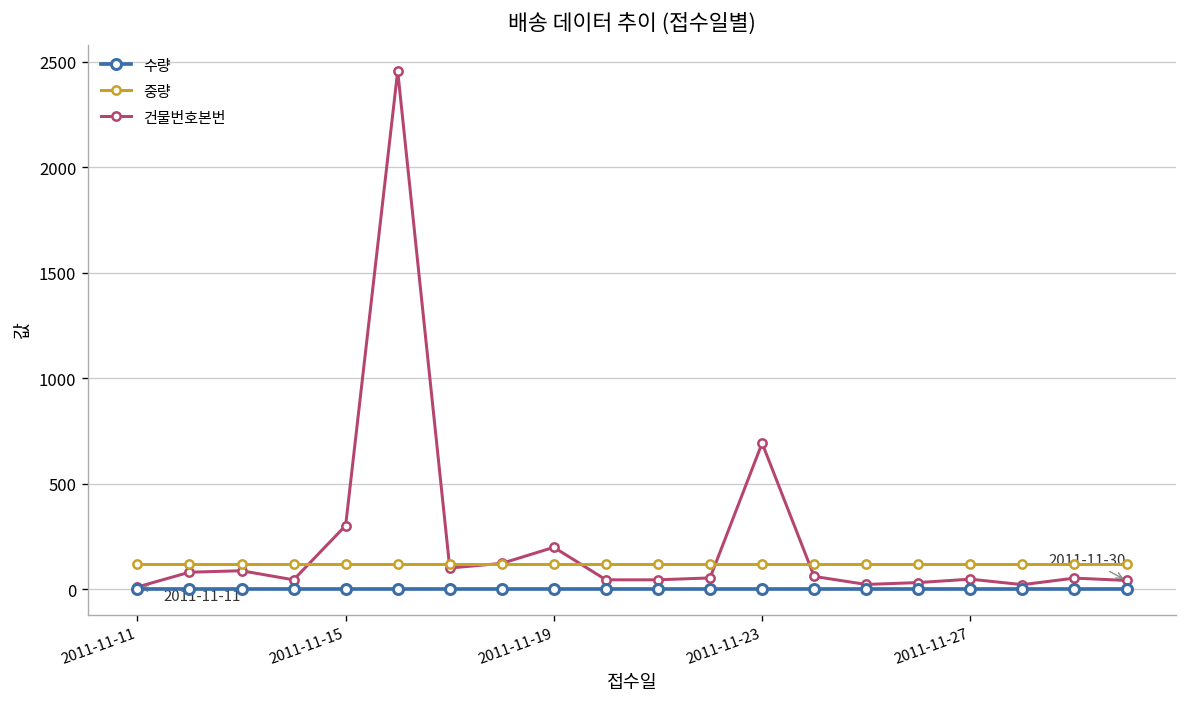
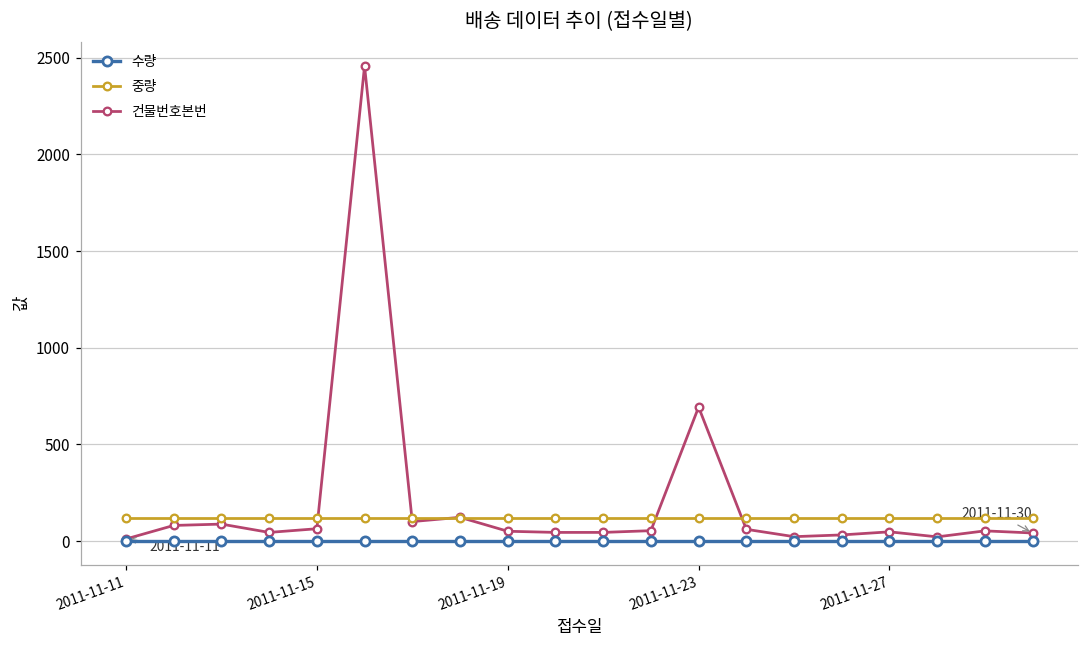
  {
    "수량": {
      "2011-11-15": 0,
      "2011-11-19": 0,
      "2011-11-23": 0,
      "2011-11-27": 0
    },
    "중량": {
      "2011-11-11": 120,
      "2011-11-15": 120,
      "2011-11-19": 120,
      "2011-11-23": 120,
      "2011-11-27": 120
    },
    "건물번호본번": {
-     "2011-11-15": 300,
-     "2011-11-19": 200,
+     "2011-11-15": 60,
+     "2011-11-19": 50,
      "2011-11-23": 690,
      "2011-11-27": 50
    }
  }
